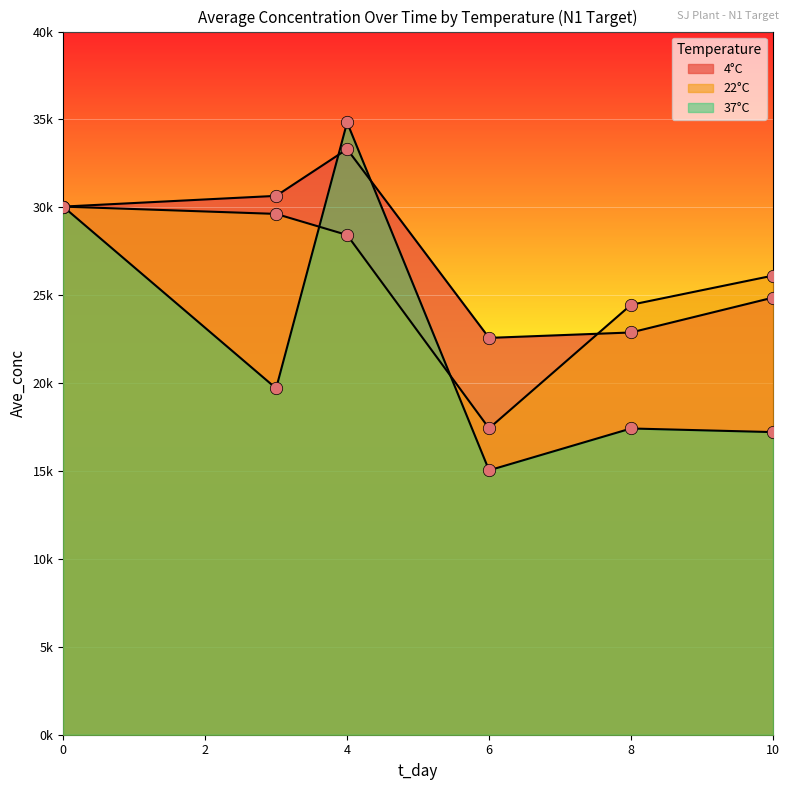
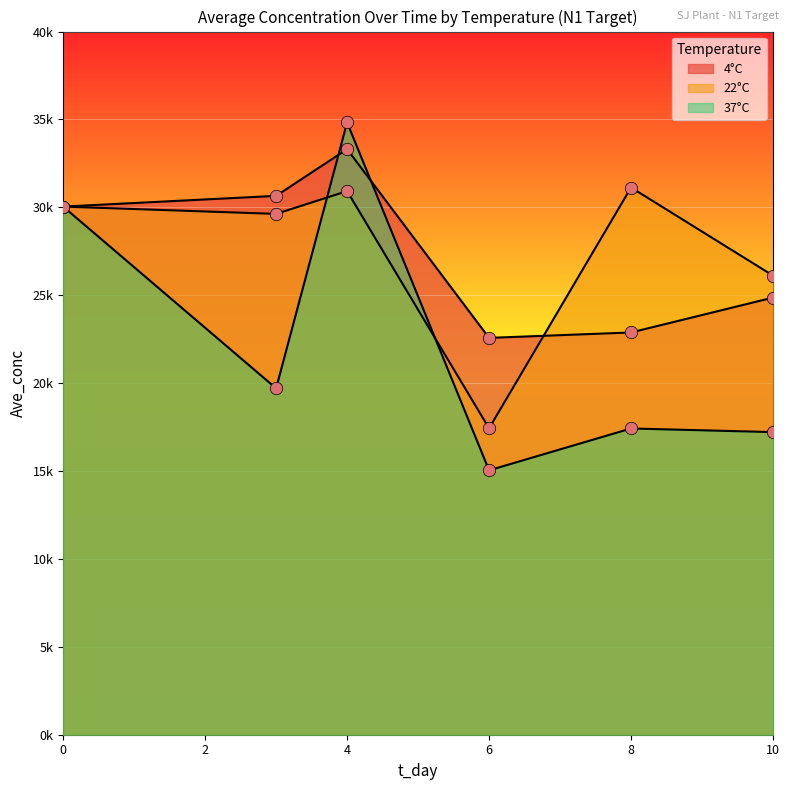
  {
    "4°C": {
      "4": 33300,
      "6": 22600,
      "8": 22900,
      "10": 24900
    },
    "22°C": {
-     "4": 28400,
+     "4": 30900,
      "6": 17400,
-     "8": 24500,
+     "8": 31100,
      "10": 26100
    },
    "37°C": {
      "4": 34800,
      "6": 15000,
      "8": 17400,
      "10": 17200
    }
  }
